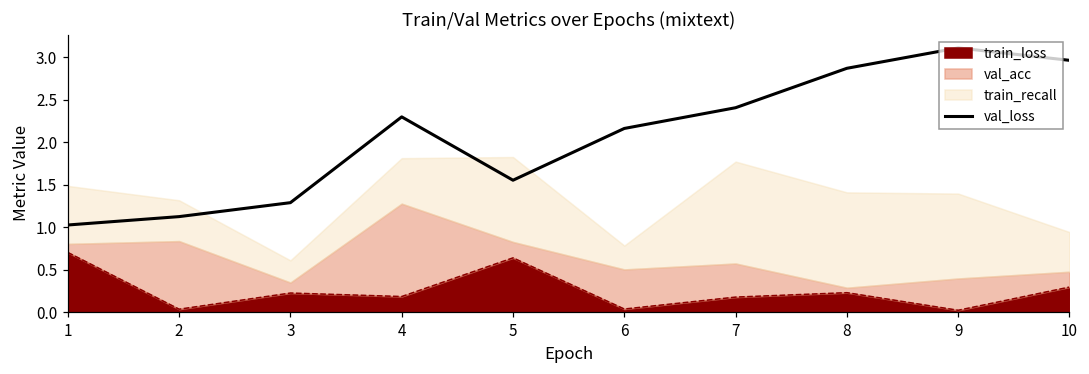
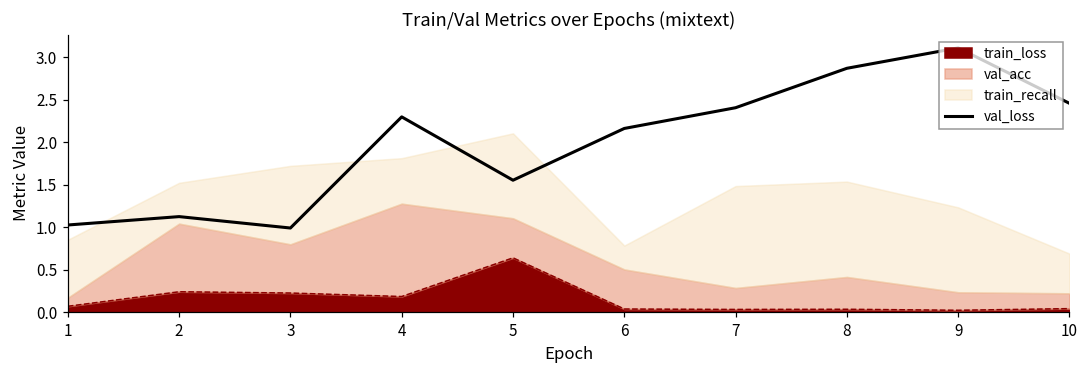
  {
    "train_loss": {
-     "1": 0.7,
-     "2": 0.0,
+     "1": 0.1,
+     "2": 0.2,
      "3": 0.2,
      "4": 0.2,
      "5": 0.6,
      "6": 0.0,
-     "7": 0.2,
-     "8": 0.2,
+     "7": 0.0,
+     "8": 0.0,
      "9": 0.0,
-     "10": 0.3
+     "10": 0.0
    },
    "val_loss": {
      "1": 1.0,
      "2": 1.1,
-     "3": 1.3,
+     "3": 1.0,
      "4": 2.3,
      "5": 1.6,
      "6": 2.2,
      "7": 2.4,
      "8": 2.9,
-     "10": 3.0
+     "10": 2.5
    },
    "val_acc": {
      "1": 0.1,
      "2": 0.8,
-     "3": 0.1,
+     "3": 0.6,
      "4": 1.1,
-     "5": 0.2,
+     "5": 0.5,
      "6": 0.5,
-     "7": 0.4,
-     "8": 0.1,
-     "9": 0.4,
+     "7": 0.3,
+     "8": 0.4,
+     "9": 0.2,
      "10": 0.2
    },
    "train_recall": {
      "1": 0.7,
      "2": 0.5,
-     "3": 0.3,
+     "3": 0.9,
      "4": 0.5,
      "5": 1.0,
      "6": 0.3,
      "7": 1.2,
      "8": 1.1,
      "9": 1.0,
      "10": 0.5
    }
  }
